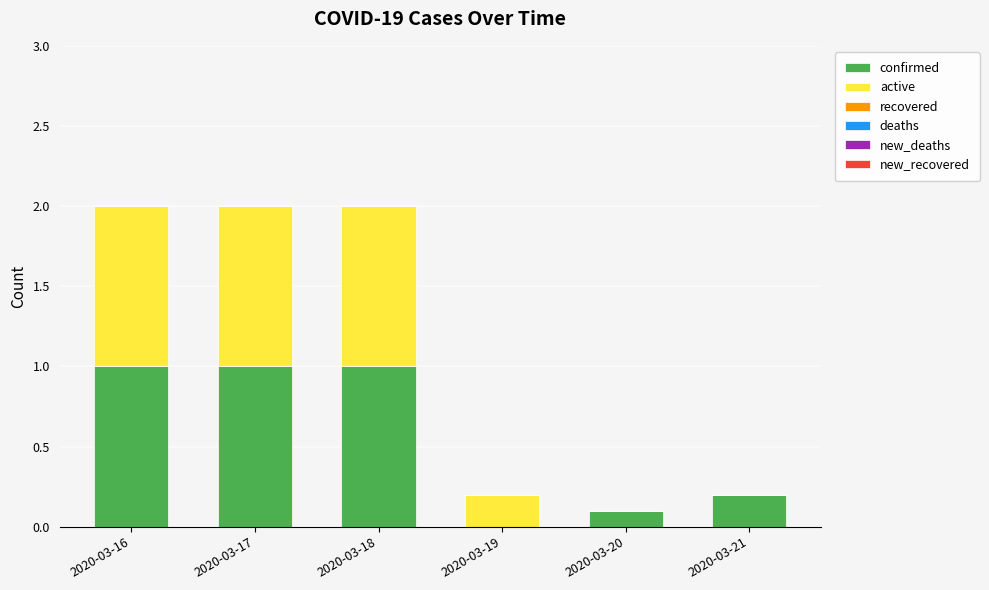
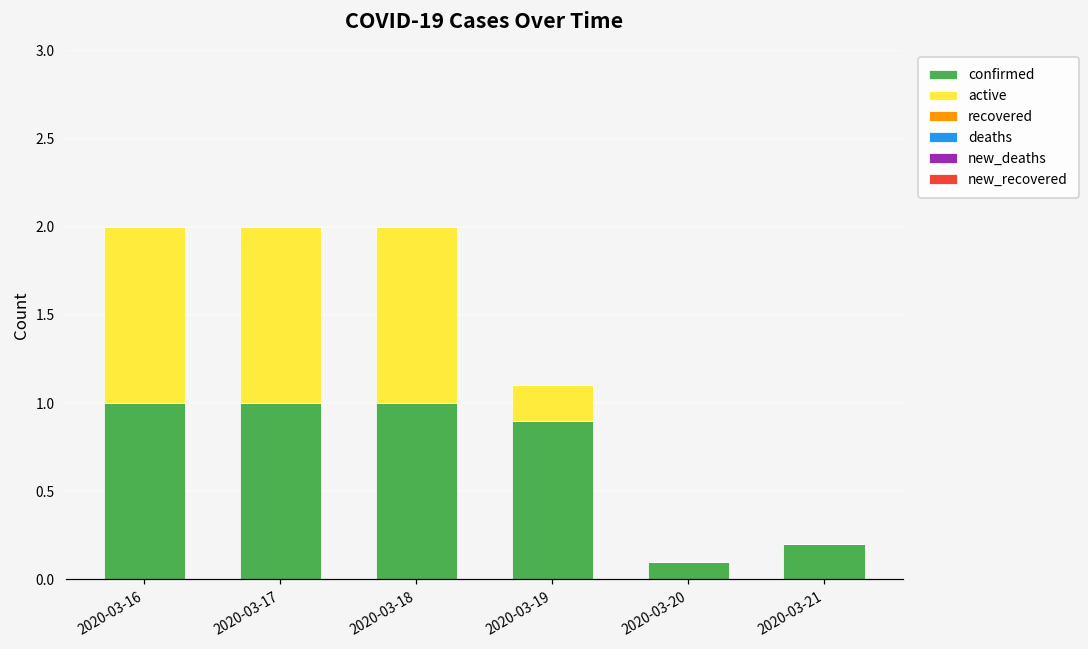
  {
    "confirmed": {
      "2020-03-16": 1.0,
      "2020-03-17": 1.0,
      "2020-03-18": 1.0,
-     "2020-03-19": 0.0,
+     "2020-03-19": 0.9,
      "2020-03-20": 0.1,
      "2020-03-21": 0.2
    },
    "new_recovered": {
      "2020-03-20": 0.0,
      "2020-03-21": 0.0
    }
  }
